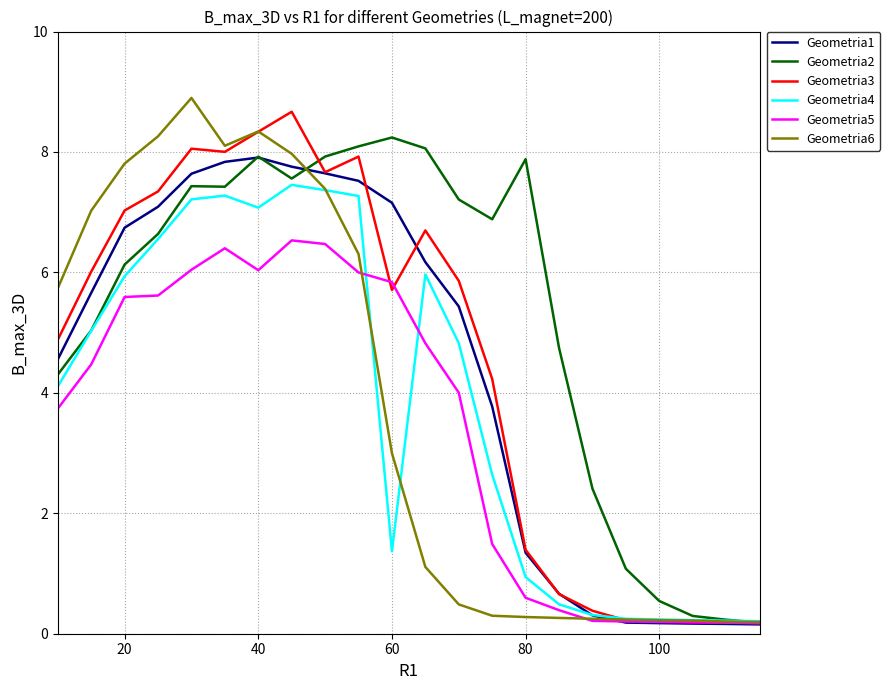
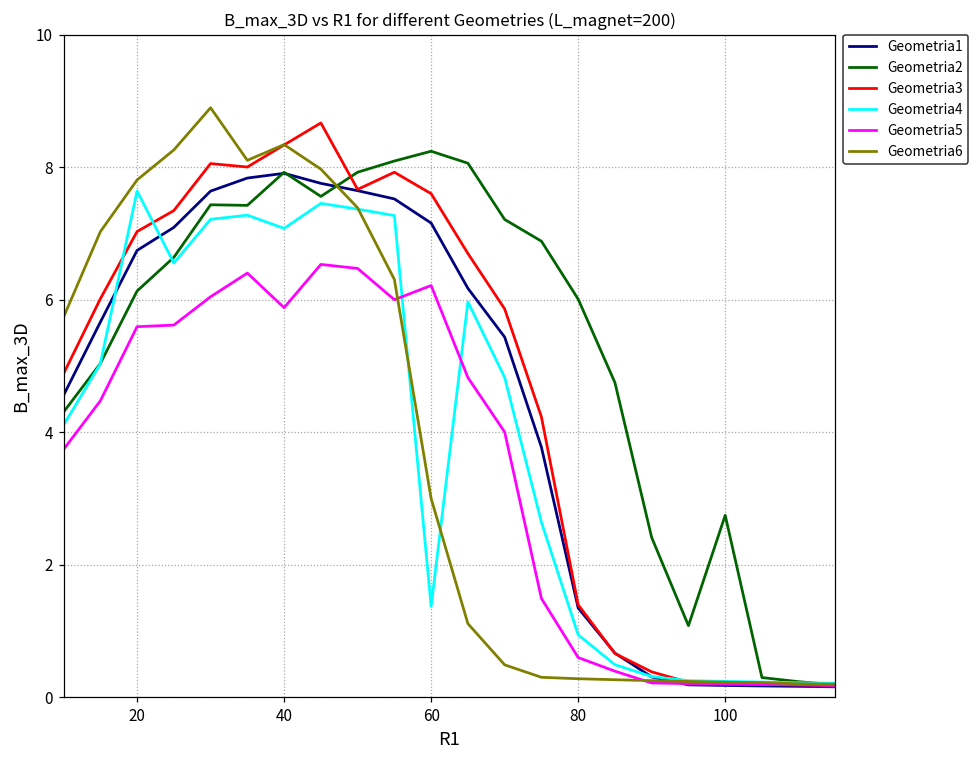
  {
    "Geometria1": {
      "20": 6.7,
      "60": 7.2,
      "80": 1.3
    },
    "Geometria2": {
      "20": 6.1,
      "60": 8.2,
-     "80": 7.9,
-     "100": 0.5
+     "80": 6.0,
+     "100": 2.7
    },
    "Geometria3": {
      "20": 7.0,
-     "60": 5.7,
+     "60": 7.6,
      "80": 1.4
    },
    "Geometria4": {
-     "20": 5.9,
+     "20": 7.6,
      "40": 7.1,
      "60": 1.4,
      "80": 0.9
    },
    "Geometria5": {
      "20": 5.6,
-     "40": 6.0,
-     "60": 5.8,
+     "40": 5.9,
+     "60": 6.2,
      "80": 0.6
    },
    "Geometria6": {
      "20": 7.8,
      "60": 3.0,
      "80": 0.3
    }
  }
